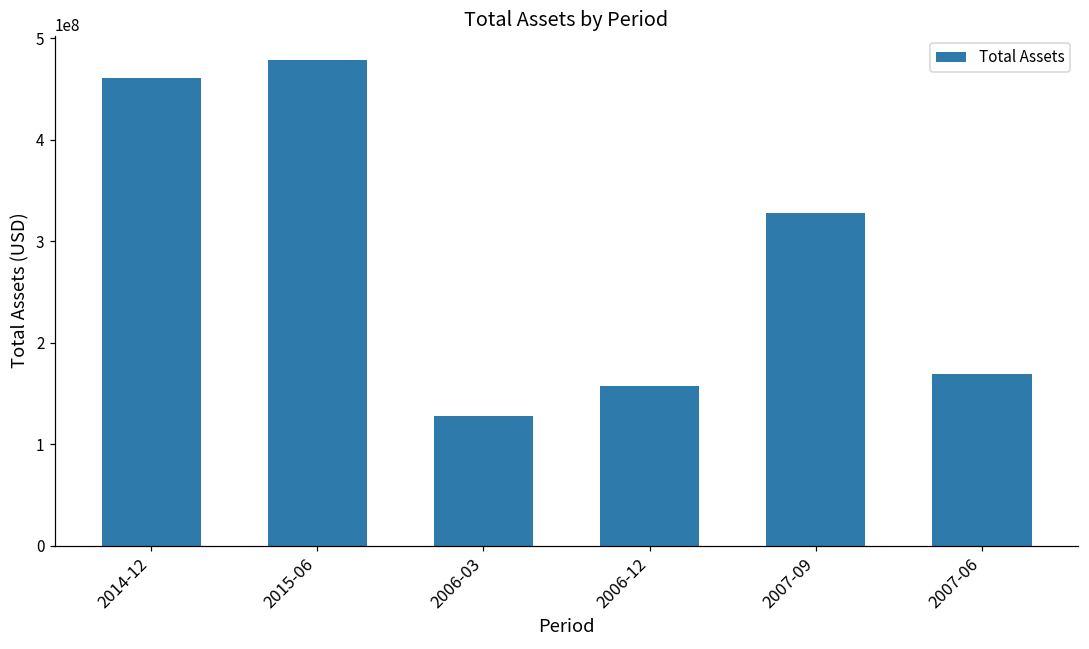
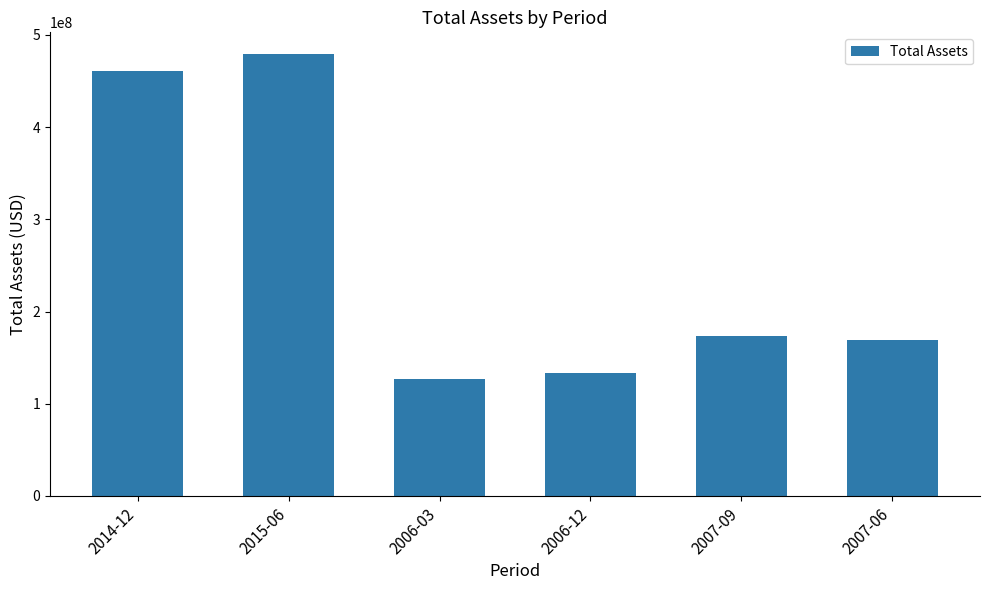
  {
    "2014-12": 460000000,
    "2015-06": 480000000,
    "2006-03": 130000000,
-   "2006-12": 160000000,
-   "2007-09": 330000000,
+   "2006-12": 130000000,
+   "2007-09": 170000000,
    "2007-06": 170000000
  }
